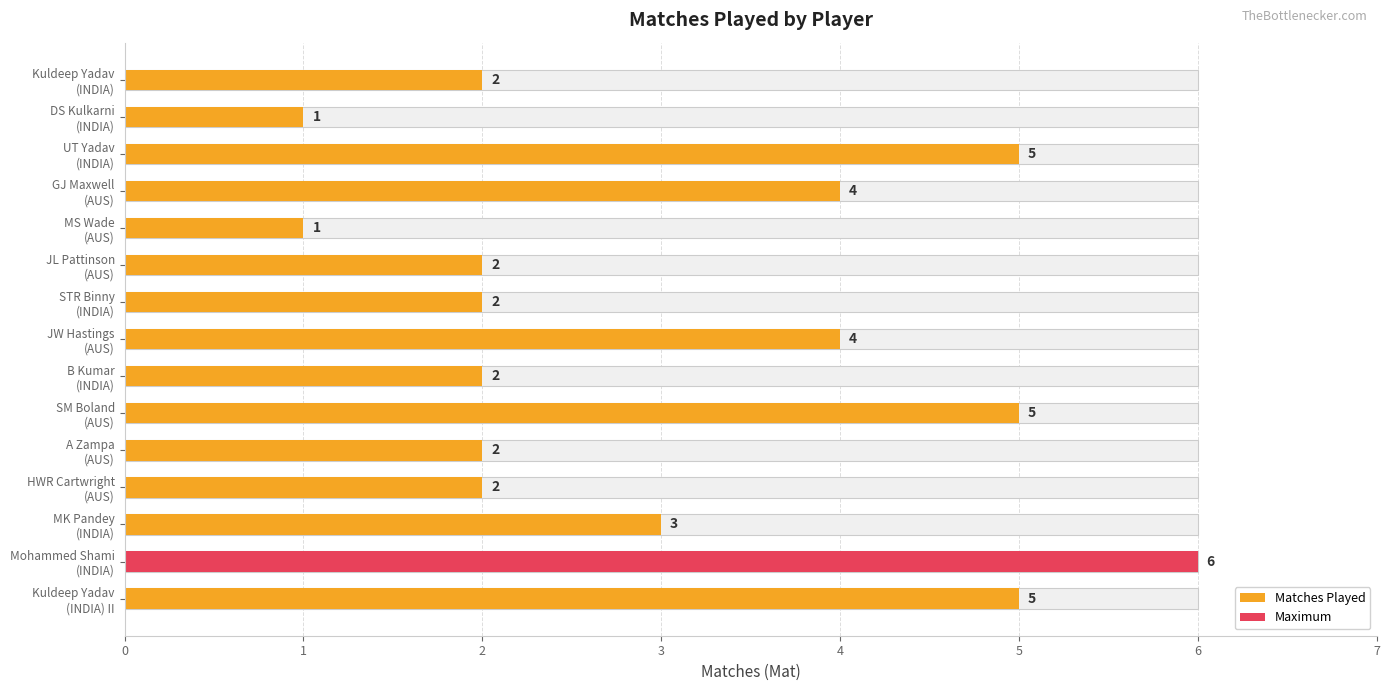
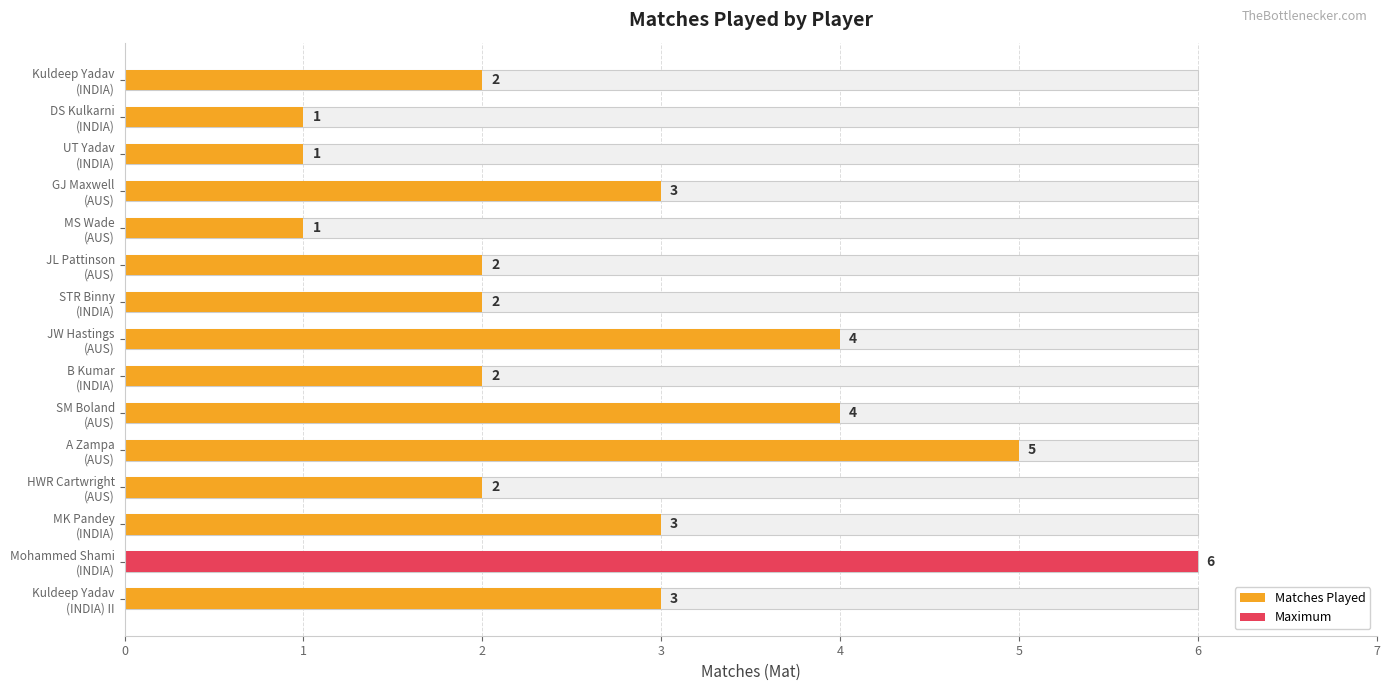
  {
    "Matches Played": {
-     "UT Yadav (INDIA)": 5,
-     "GJ Maxwell (AUS)": 4,
-     "SM Boland (AUS)": 5,
-     "A Zampa (AUS)": 2,
+     "UT Yadav (INDIA)": 1,
+     "GJ Maxwell (AUS)": 3,
+     "SM Boland (AUS)": 4,
+     "A Zampa (AUS)": 5,
      "Mohammed Shami (INDIA)": 6,
-     "Kuldeep Yadav (INDIA) II": 5
+     "Kuldeep Yadav (INDIA) II": 3
    },
    "Maximum": {
      "Mohammed Shami (INDIA)": 6
    }
  }
